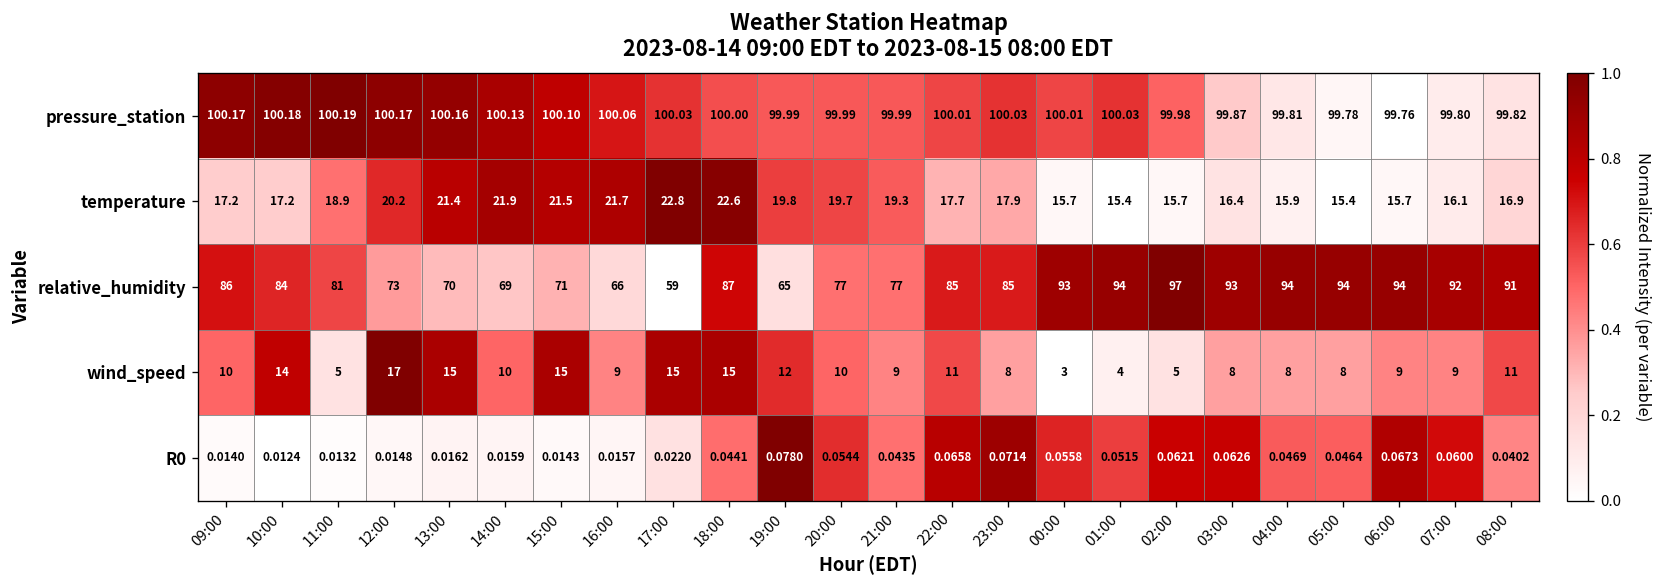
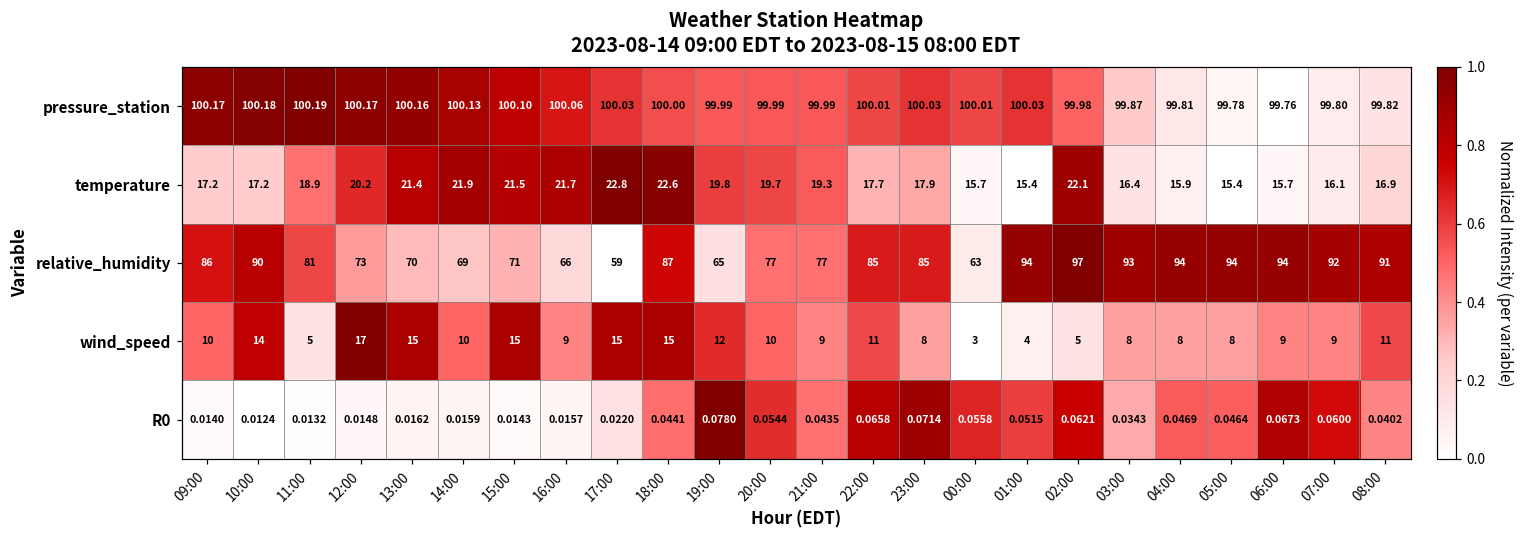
  {
    "pressure_station": {
      "09:00": 100.17,
      "10:00": 100.18,
      "11:00": 100.19,
      "12:00": 100.17,
      "13:00": 100.16,
      "14:00": 100.13,
      "15:00": 100.10,
      "16:00": 100.06,
      "17:00": 100.03,
      "18:00": 100.00,
      "19:00": 99.99,
      "20:00": 99.99,
      "21:00": 99.99,
      "22:00": 100.01,
      "23:00": 100.03,
      "00:00": 100.01,
      "01:00": 100.03,
      "02:00": 99.98,
      "03:00": 99.87,
      "04:00": 99.81,
      "05:00": 99.78,
      "06:00": 99.76,
      "07:00": 99.80,
      "08:00": 99.82
    },
    "temperature": {
      "09:00": 17.2,
      "10:00": 17.2,
      "11:00": 18.9,
      "12:00": 20.2,
      "13:00": 21.4,
      "14:00": 21.9,
      "15:00": 21.5,
      "16:00": 21.7,
      "17:00": 22.8,
      "18:00": 22.6,
      "19:00": 19.8,
      "20:00": 19.7,
      "21:00": 19.3,
      "22:00": 17.7,
      "23:00": 17.9,
      "00:00": 15.7,
      "01:00": 15.4,
-     "02:00": 15.7,
+     "02:00": 22.1,
      "03:00": 16.4,
      "04:00": 15.9,
      "05:00": 15.4,
      "06:00": 15.7,
      "07:00": 16.1,
      "08:00": 16.9
    },
    "relative_humidity": {
      "09:00": 86,
-     "10:00": 84,
+     "10:00": 90,
      "11:00": 81,
      "12:00": 73,
      "13:00": 70,
      "14:00": 69,
      "15:00": 71,
      "16:00": 66,
      "17:00": 59,
      "18:00": 87,
      "19:00": 65,
      "20:00": 77,
      "21:00": 77,
      "22:00": 85,
      "23:00": 85,
-     "00:00": 93,
+     "00:00": 63,
      "01:00": 94,
      "02:00": 97,
      "03:00": 93,
      "04:00": 94,
      "05:00": 94,
      "06:00": 94,
      "07:00": 92,
      "08:00": 91
    },
    "wind_speed": {
      "09:00": 10,
      "10:00": 14,
      "11:00": 5,
      "12:00": 17,
      "13:00": 15,
      "14:00": 10,
      "15:00": 15,
      "16:00": 9,
      "17:00": 15,
      "18:00": 15,
      "19:00": 12,
      "20:00": 10,
      "21:00": 9,
      "22:00": 11,
      "23:00": 8,
      "00:00": 3,
      "01:00": 4,
      "02:00": 5,
      "03:00": 8,
      "04:00": 8,
      "05:00": 8,
      "06:00": 9,
      "07:00": 9,
      "08:00": 11
    },
    "R0": {
      "09:00": 0.0140,
      "10:00": 0.0124,
      "11:00": 0.0132,
      "12:00": 0.0148,
      "13:00": 0.0162,
      "14:00": 0.0159,
      "15:00": 0.0143,
      "16:00": 0.0157,
      "17:00": 0.0220,
      "18:00": 0.0441,
      "19:00": 0.0780,
      "20:00": 0.0544,
      "21:00": 0.0435,
      "22:00": 0.0658,
      "23:00": 0.0714,
      "00:00": 0.0558,
      "01:00": 0.0515,
      "02:00": 0.0621,
-     "03:00": 0.0626,
+     "03:00": 0.0343,
      "04:00": 0.0469,
      "05:00": 0.0464,
      "06:00": 0.0673,
      "07:00": 0.0600,
      "08:00": 0.0402
    }
  }
